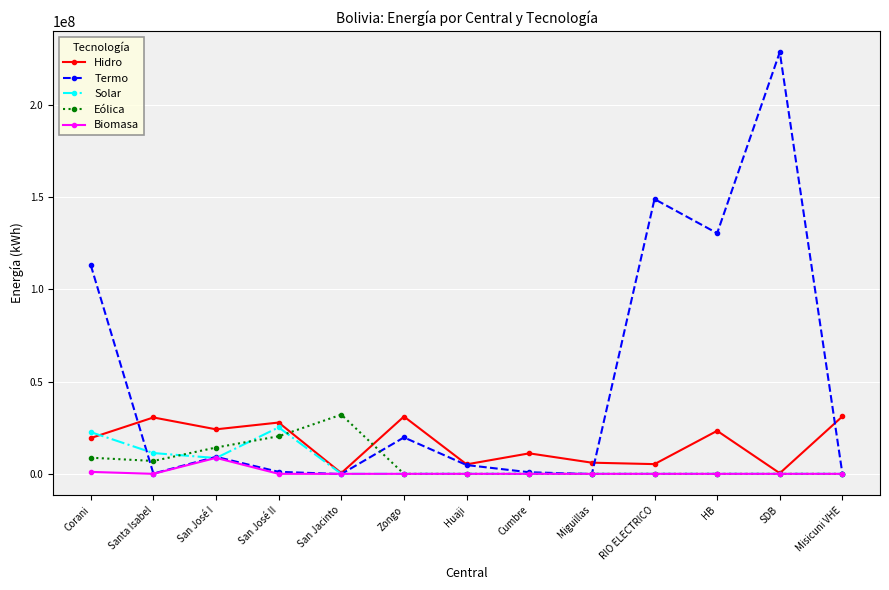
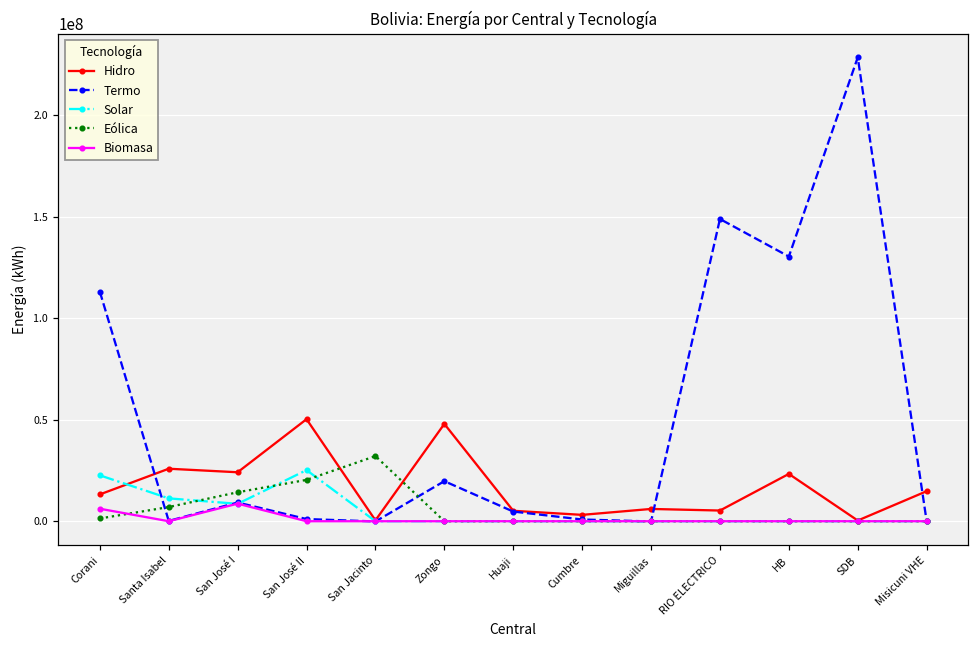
  {
    "Hidro": {
-     "Corani": 19000000,
-     "Santa Isabel": 31000000,
+     "Corani": 13000000,
+     "Santa Isabel": 26000000,
      "San José I": 24000000,
-     "San José II": 28000000,
-     "Zongo": 31000000,
-     "Cumbre": 11000000,
+     "San José II": 50000000,
+     "Zongo": 48000000,
+     "Cumbre": 3000000,
      "Miguillas": 6000000,
      "RIO ELECTRICO": 5000000,
      "HB": 23000000,
-     "Misicuni VHE": 31000000
+     "Misicuni VHE": 15000000
    },
    "Termo": {
      "Corani": 113000000,
      "Zongo": 20000000,
      "RIO ELECTRICO": 149000000,
      "HB": 130000000,
      "SDB": 228000000
    },
    "Solar": {
      "Corani": 23000000,
      "Santa Isabel": 11000000,
      "San José II": 25000000
    },
    "Eólica": {
-     "Corani": 9000000,
+     "Corani": 1000000,
      "Santa Isabel": 7000000,
      "San José I": 14000000,
      "San José II": 20000000,
      "San Jacinto": 32000000
    },
    "Biomasa": {
-     "Corani": 1000000
+     "Corani": 6000000
    }
  }
